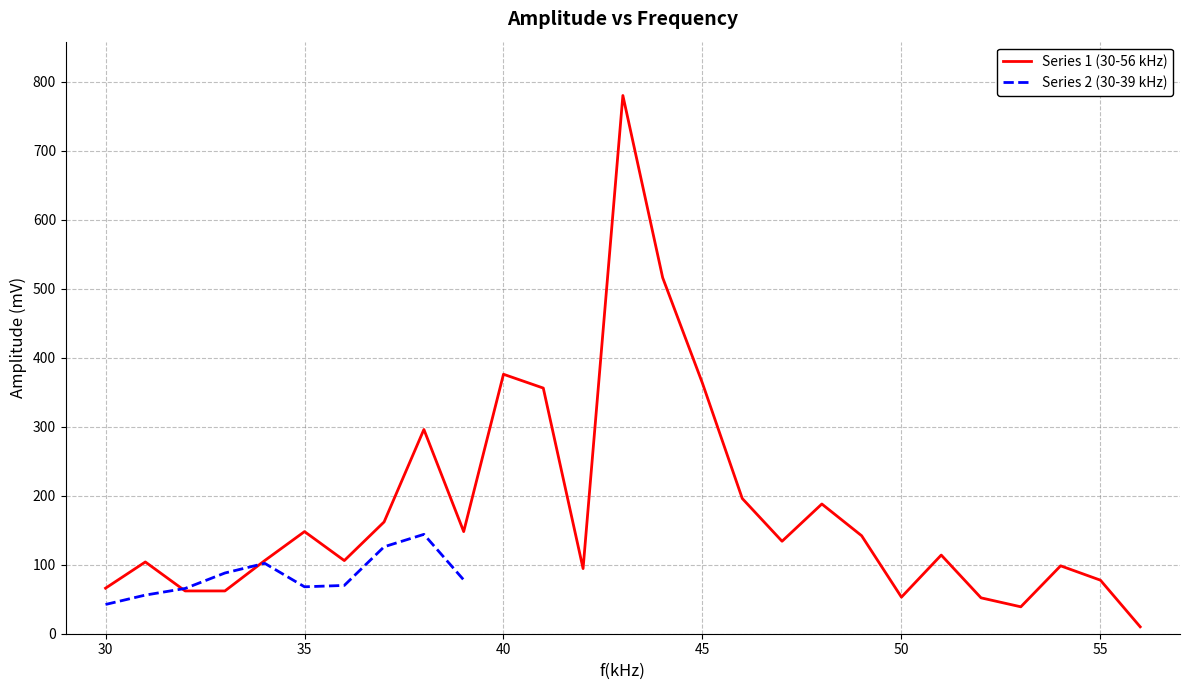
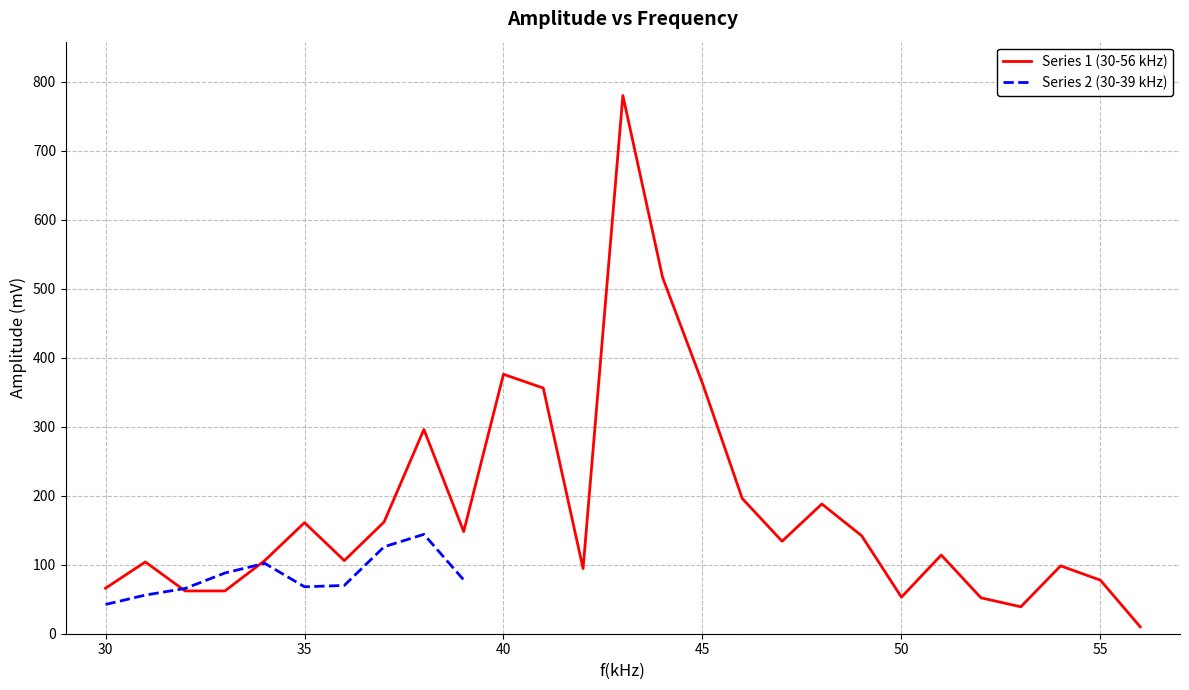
  {
    "Series 1 (30-56 kHz)": {
      "30": 70,
-     "35": 150,
+     "35": 160,
      "40": 380,
      "45": 360,
      "50": 50,
      "55": 80
    },
    "Series 2 (30-39 kHz)": {
      "30": 40,
      "35": 70
    }
  }
